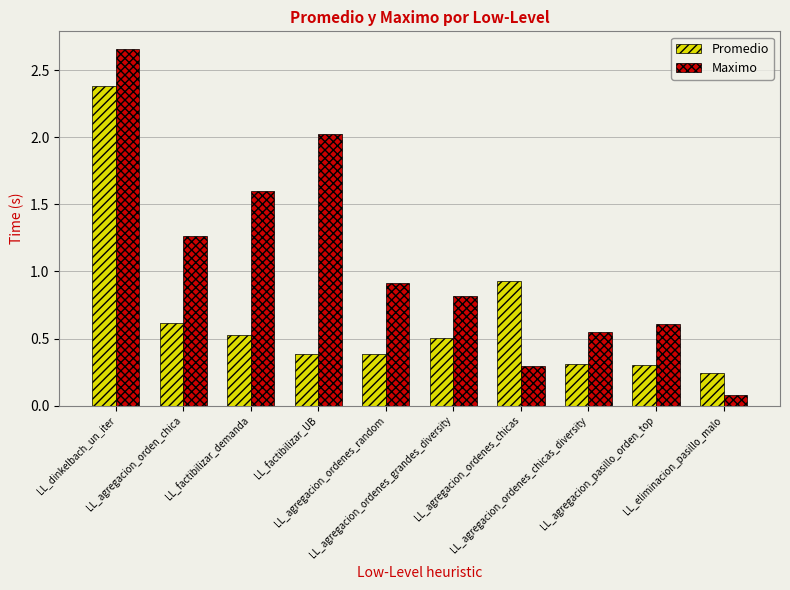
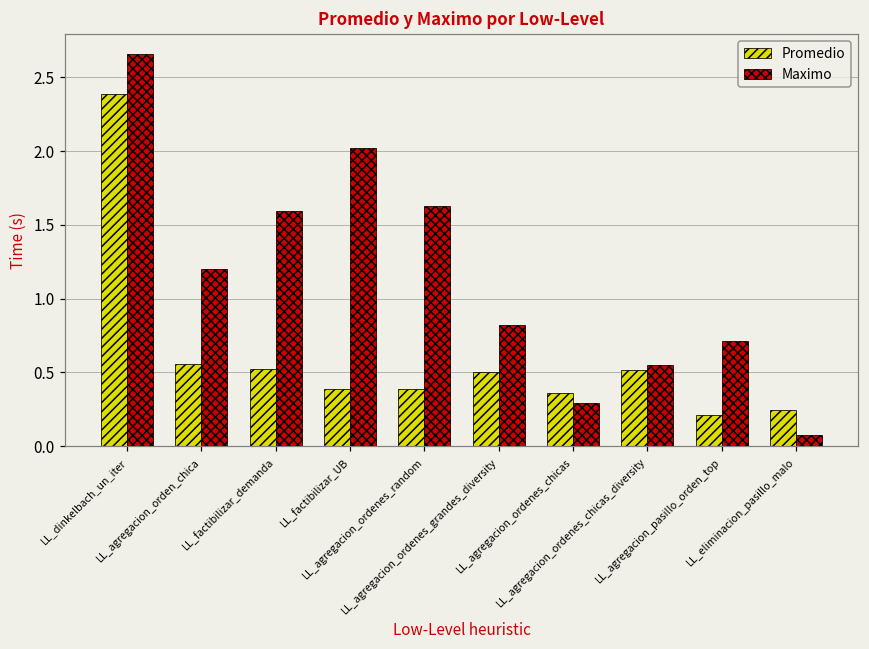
  {
    "Promedio": {
      "LL_dinkelbach_un_iter": 2.38,
-     "LL_agregacion_orden_chica": 0.62,
+     "LL_agregacion_orden_chica": 0.56,
      "LL_factibilizar_demanda": 0.52,
      "LL_factibilizar_UB": 0.39,
      "LL_agregacion_ordenes_random": 0.39,
      "LL_agregacion_ordenes_grandes_diversity": 0.50,
-     "LL_agregacion_ordenes_chicas": 0.93,
-     "LL_agregacion_ordenes_chicas_diversity": 0.31,
-     "LL_agregacion_pasillo_orden_top": 0.30,
+     "LL_agregacion_ordenes_chicas": 0.36,
+     "LL_agregacion_ordenes_chicas_diversity": 0.52,
+     "LL_agregacion_pasillo_orden_top": 0.21,
      "LL_eliminacion_pasillo_malo": 0.24
    },
    "Maximo": {
      "LL_dinkelbach_un_iter": 2.66,
-     "LL_agregacion_orden_chica": 1.26,
+     "LL_agregacion_orden_chica": 1.20,
      "LL_factibilizar_demanda": 1.60,
      "LL_factibilizar_UB": 2.02,
-     "LL_agregacion_ordenes_random": 0.91,
+     "LL_agregacion_ordenes_random": 1.63,
      "LL_agregacion_ordenes_grandes_diversity": 0.82,
      "LL_agregacion_ordenes_chicas": 0.29,
      "LL_agregacion_ordenes_chicas_diversity": 0.55,
-     "LL_agregacion_pasillo_orden_top": 0.61,
+     "LL_agregacion_pasillo_orden_top": 0.71,
      "LL_eliminacion_pasillo_malo": 0.08
    }
  }
